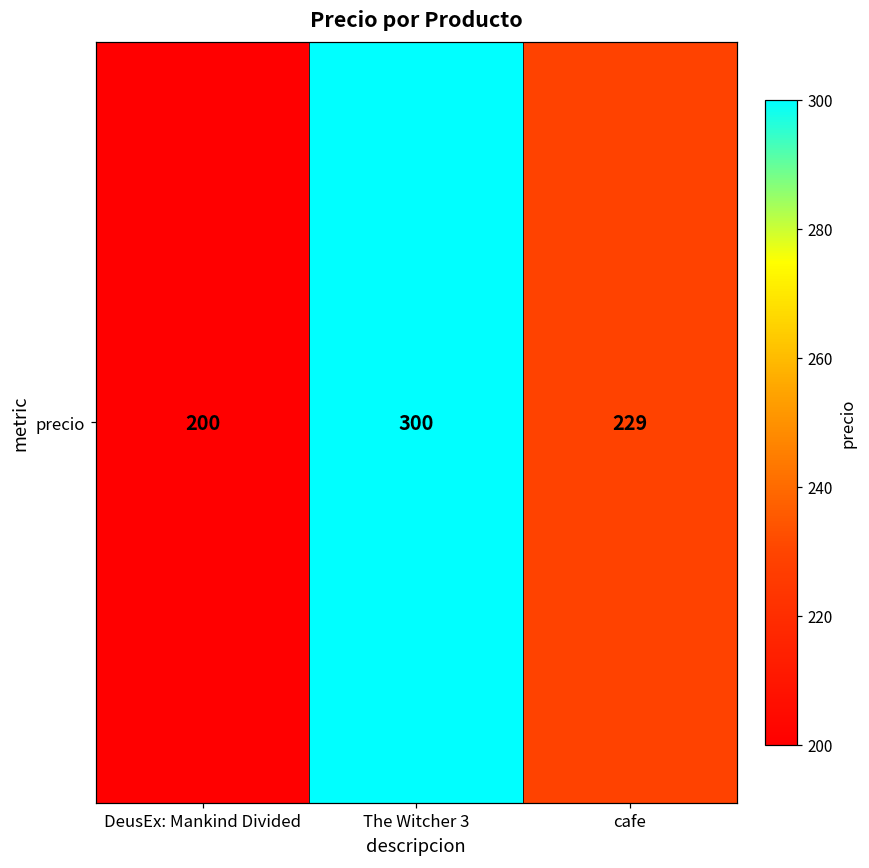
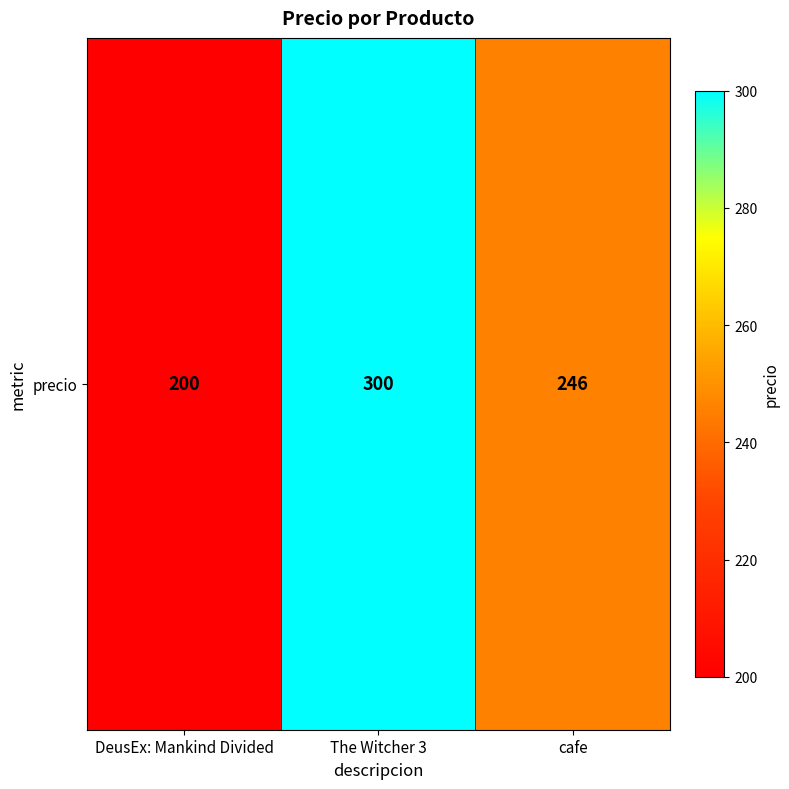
  {
    "precio": {
      "DeusEx: Mankind Divided": 200,
      "The Witcher 3": 300,
-     "cafe": 229
+     "cafe": 246
    }
  }
